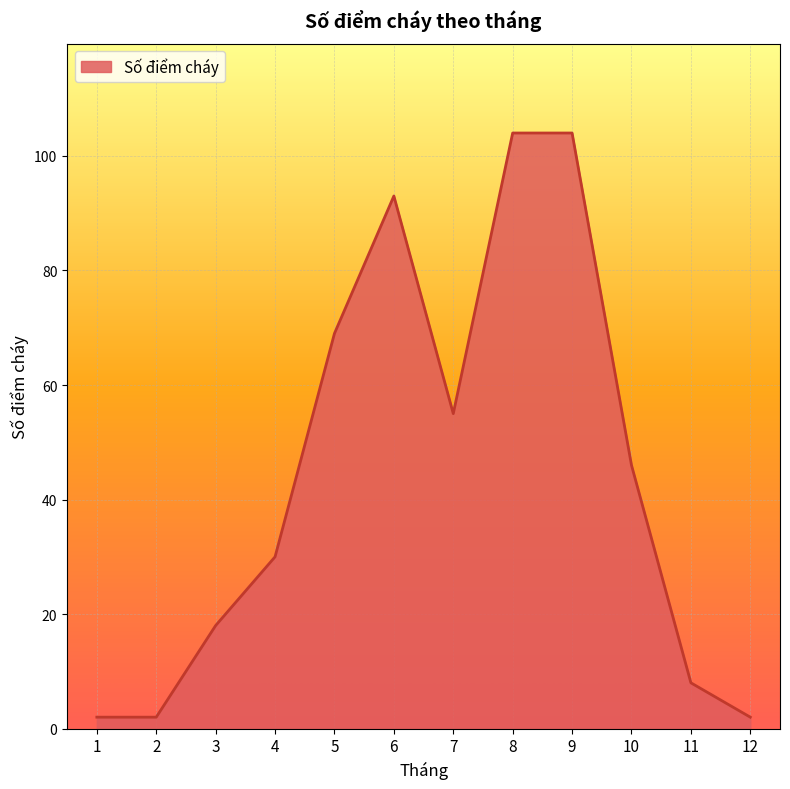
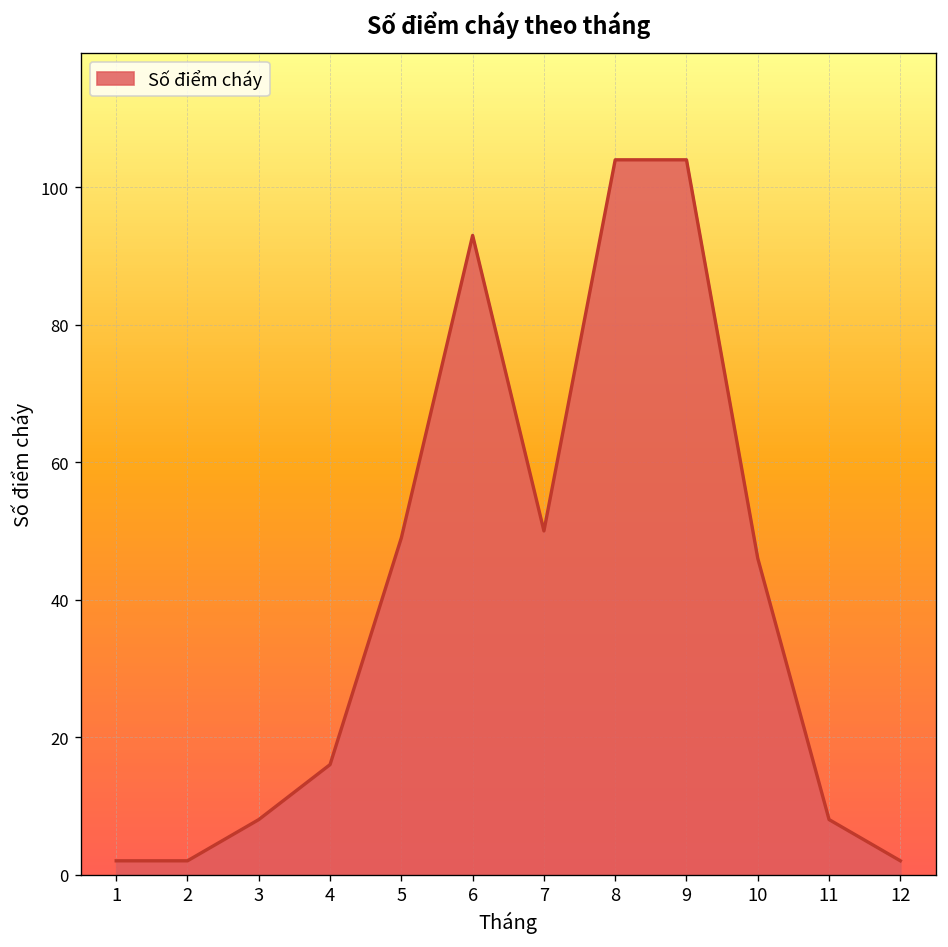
  {
    "1": 2,
    "2": 2,
-   "3": 18,
-   "4": 30,
-   "5": 69,
+   "3": 8,
+   "4": 16,
+   "5": 49,
    "6": 93,
-   "7": 55,
+   "7": 50,
    "8": 104,
    "9": 104,
    "10": 46,
    "11": 8,
    "12": 2
  }
